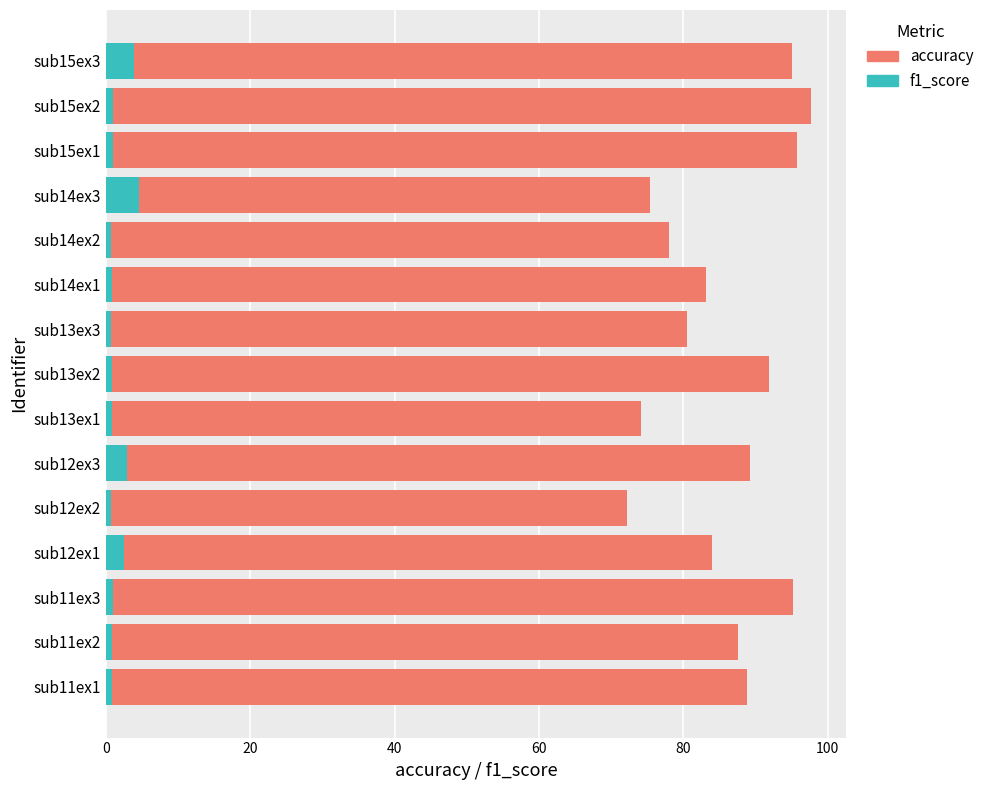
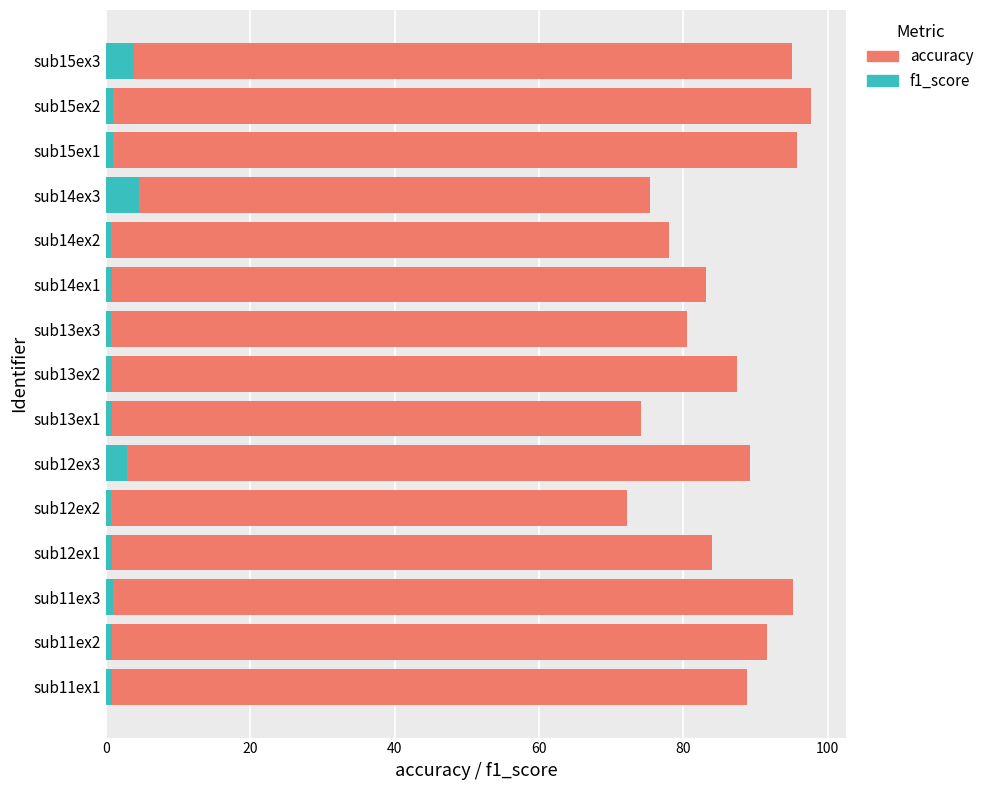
  {
    "accuracy": {
      "sub15ex3": 95,
      "sub15ex2": 98,
      "sub15ex1": 96,
      "sub14ex3": 75,
      "sub14ex2": 78,
      "sub14ex1": 83,
      "sub13ex3": 81,
-     "sub13ex2": 92,
+     "sub13ex2": 87,
      "sub13ex1": 74,
      "sub12ex3": 89,
      "sub12ex2": 72,
      "sub12ex1": 84,
      "sub11ex3": 95,
-     "sub11ex2": 88,
+     "sub11ex2": 92,
      "sub11ex1": 89
    },
    "f1_score": {
-     "sub12ex1": 3
+     "sub12ex1": 1
    }
  }
